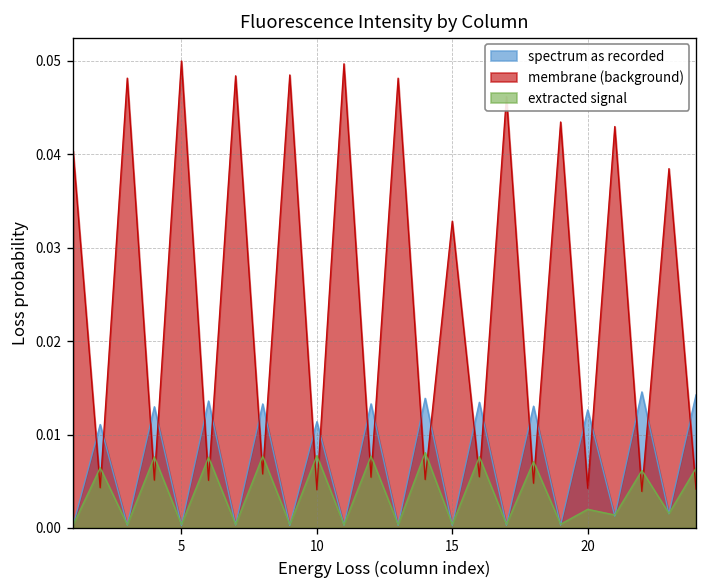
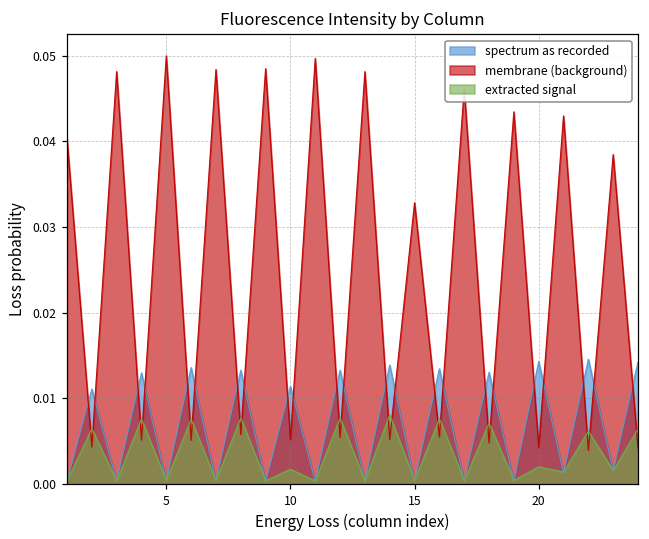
  {
    "spectrum as recorded": {
      "10": 0.011,
-     "20": 0.013
+     "20": 0.014
    },
    "membrane (background)": {
      "5": 0.050,
-     "10": 0.004,
+     "10": 0.005,
      "15": 0.033,
      "20": 0.004
    },
    "extracted signal": {
-     "10": 0.008,
+     "10": 0.002,
      "20": 0.002
    }
  }
